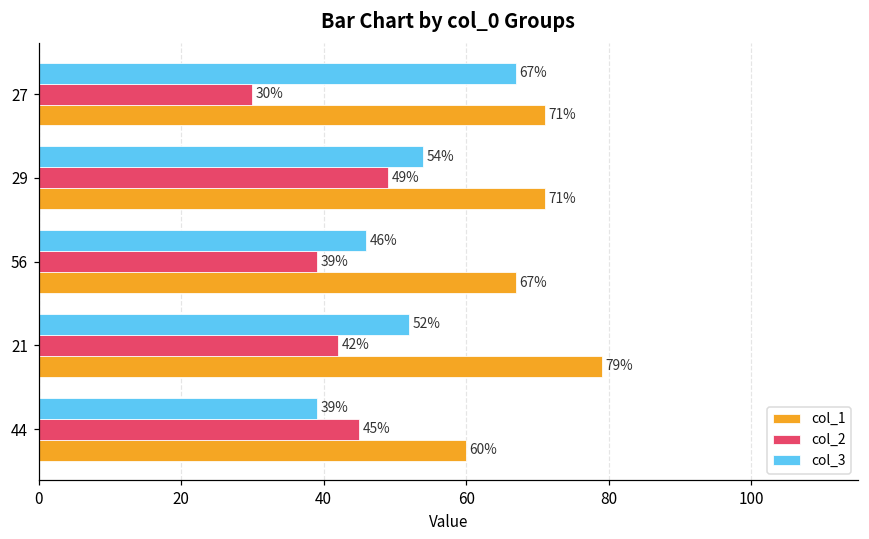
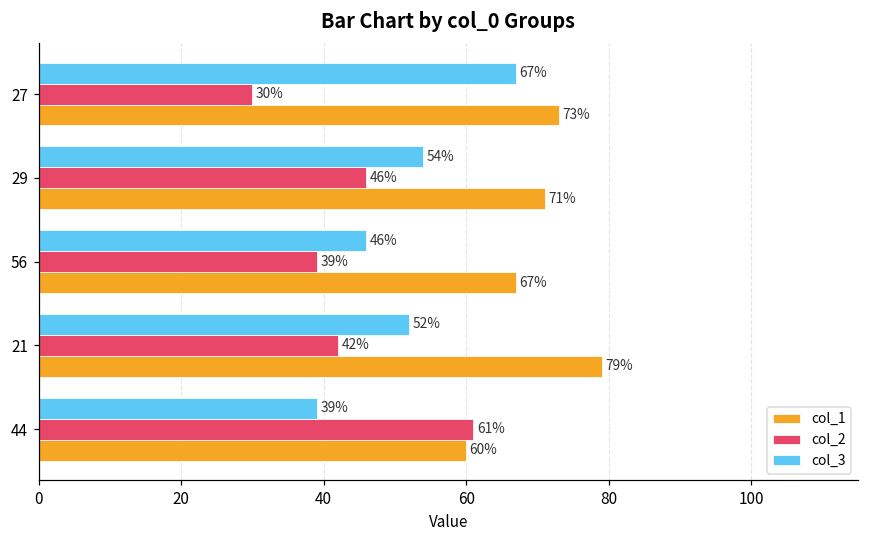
  {
    "col_1": {
-     "27": "71%",
+     "27": "73%",
      "29": "71%",
      "56": "67%",
      "21": "79%",
      "44": "60%"
    },
    "col_2": {
      "27": "30%",
-     "29": "49%",
+     "29": "46%",
      "56": "39%",
      "21": "42%",
-     "44": "45%"
+     "44": "61%"
    },
    "col_3": {
      "27": "67%",
      "29": "54%",
      "56": "46%",
      "21": "52%",
      "44": "39%"
    }
  }
